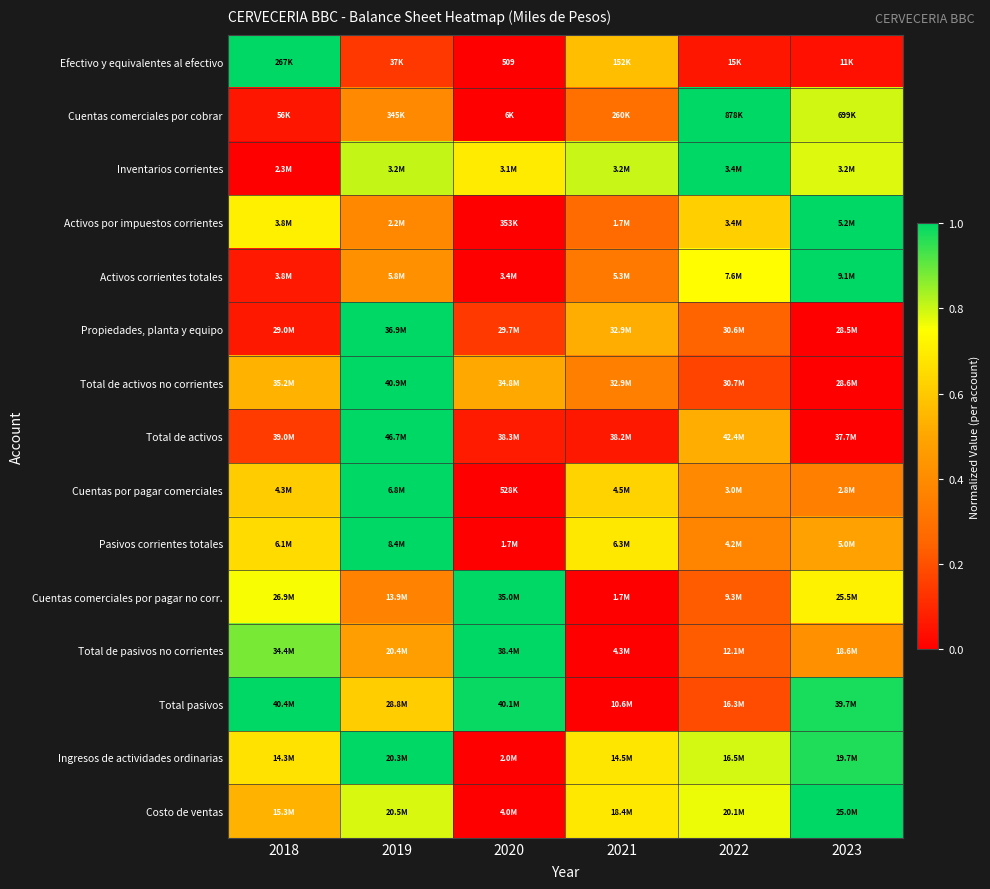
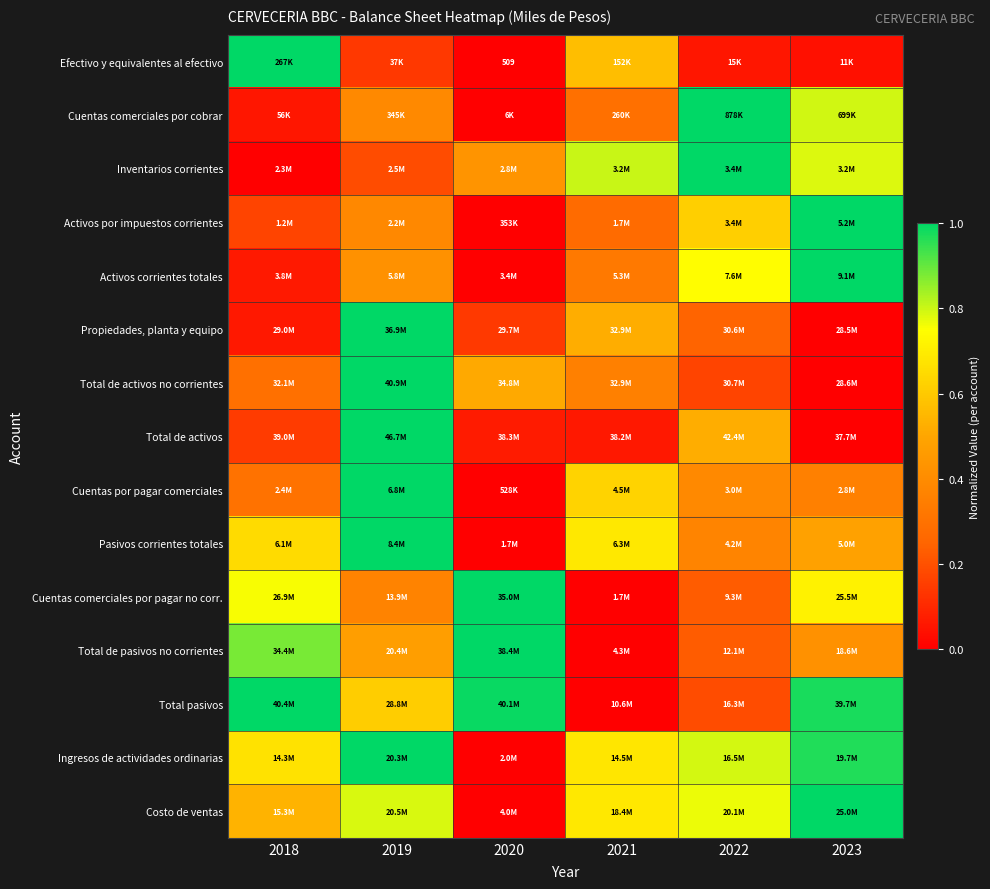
  {
    "Efectivo y equivalentes al efectivo": {
      "2018": "267K",
      "2019": "37K",
      "2020": "509",
      "2021": "152K",
      "2022": "15K",
      "2023": "11K"
    },
    "Cuentas comerciales por cobrar": {
      "2018": "56K",
      "2019": "345K",
      "2020": "6K",
      "2021": "260K",
      "2022": "878K",
      "2023": "699K"
    },
    "Inventarios corrientes": {
      "2018": "2.3M",
-     "2019": "3.2M",
-     "2020": "3.1M",
+     "2019": "2.5M",
+     "2020": "2.8M",
      "2021": "3.2M",
      "2022": "3.4M",
      "2023": "3.2M"
    },
    "Activos por impuestos corrientes": {
-     "2018": "3.8M",
+     "2018": "1.2M",
      "2019": "2.2M",
      "2020": "353K",
      "2021": "1.7M",
      "2022": "3.4M",
      "2023": "5.2M"
    },
    "Activos corrientes totales": {
      "2018": "3.8M",
      "2019": "5.8M",
      "2020": "3.4M",
      "2021": "5.3M",
      "2022": "7.6M",
      "2023": "9.1M"
    },
    "Propiedades, planta y equipo": {
      "2018": "29.0M",
      "2019": "36.9M",
      "2020": "29.7M",
      "2021": "32.9M",
      "2022": "30.6M",
      "2023": "28.5M"
    },
    "Total de activos no corrientes": {
-     "2018": "35.2M",
+     "2018": "32.1M",
      "2019": "40.9M",
      "2020": "34.8M",
      "2021": "32.9M",
      "2022": "30.7M",
      "2023": "28.6M"
    },
    "Total de activos": {
      "2018": "39.0M",
      "2019": "46.7M",
      "2020": "38.3M",
      "2021": "38.2M",
      "2022": "42.4M",
      "2023": "37.7M"
    },
    "Cuentas por pagar comerciales": {
-     "2018": "4.3M",
+     "2018": "2.4M",
      "2019": "6.8M",
      "2020": "528K",
      "2021": "4.5M",
      "2022": "3.0M",
      "2023": "2.8M"
    },
    "Pasivos corrientes totales": {
      "2018": "6.1M",
      "2019": "8.4M",
      "2020": "1.7M",
      "2021": "6.3M",
      "2022": "4.2M",
      "2023": "5.0M"
    },
    "Cuentas comerciales por pagar no corr.": {
      "2018": "26.9M",
      "2019": "13.9M",
      "2020": "35.0M",
      "2021": "1.7M",
      "2022": "9.3M",
      "2023": "25.5M"
    },
    "Total de pasivos no corrientes": {
      "2018": "34.4M",
      "2019": "20.4M",
      "2020": "38.4M",
      "2021": "4.3M",
      "2022": "12.1M",
      "2023": "18.6M"
    },
    "Total pasivos": {
      "2018": "40.4M",
      "2019": "28.8M",
      "2020": "40.1M",
      "2021": "10.6M",
      "2022": "16.3M",
      "2023": "39.7M"
    },
    "Ingresos de actividades ordinarias": {
      "2018": "14.3M",
      "2019": "20.3M",
      "2020": "2.0M",
      "2021": "14.5M",
      "2022": "16.5M",
      "2023": "19.7M"
    },
    "Costo de ventas": {
      "2018": "15.3M",
      "2019": "20.5M",
      "2020": "4.0M",
      "2021": "18.4M",
      "2022": "20.1M",
      "2023": "25.0M"
    }
  }
